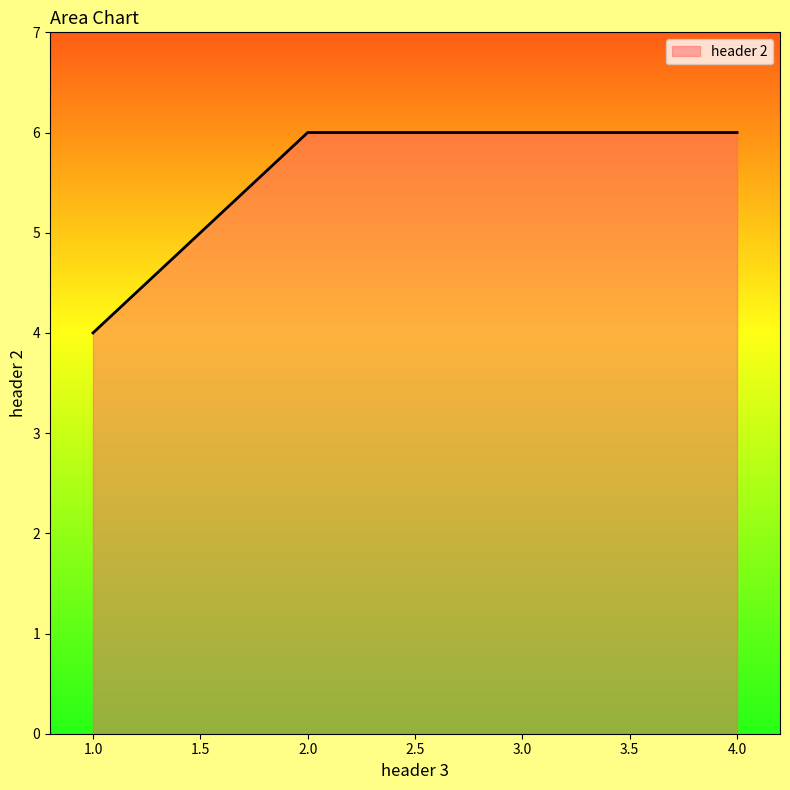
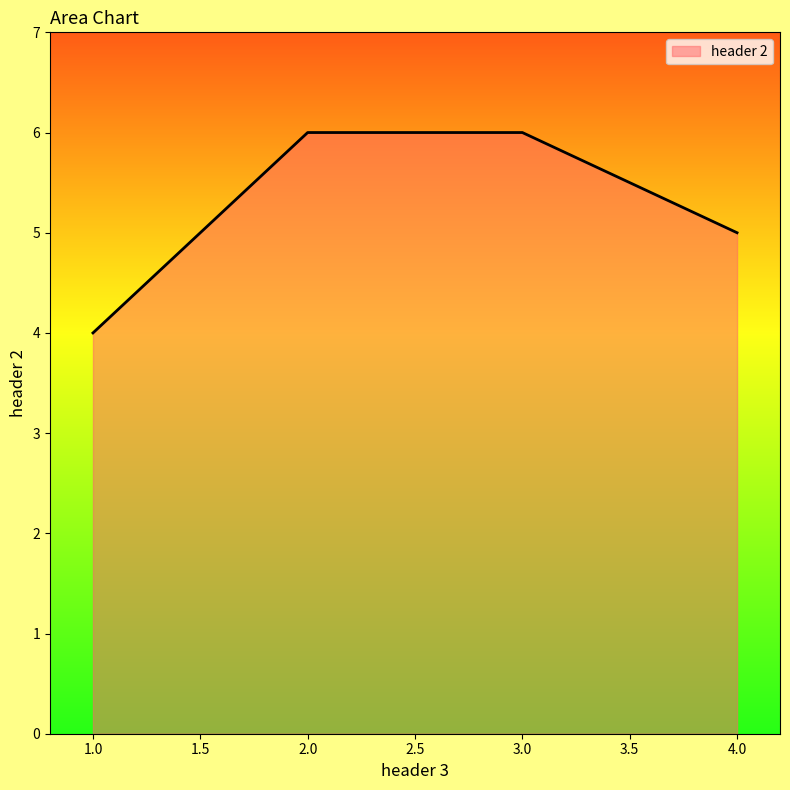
  {
    "1.0": 4,
    "2.0": 6,
    "3.0": 6,
-   "4.0": 6
+   "4.0": 5
  }
